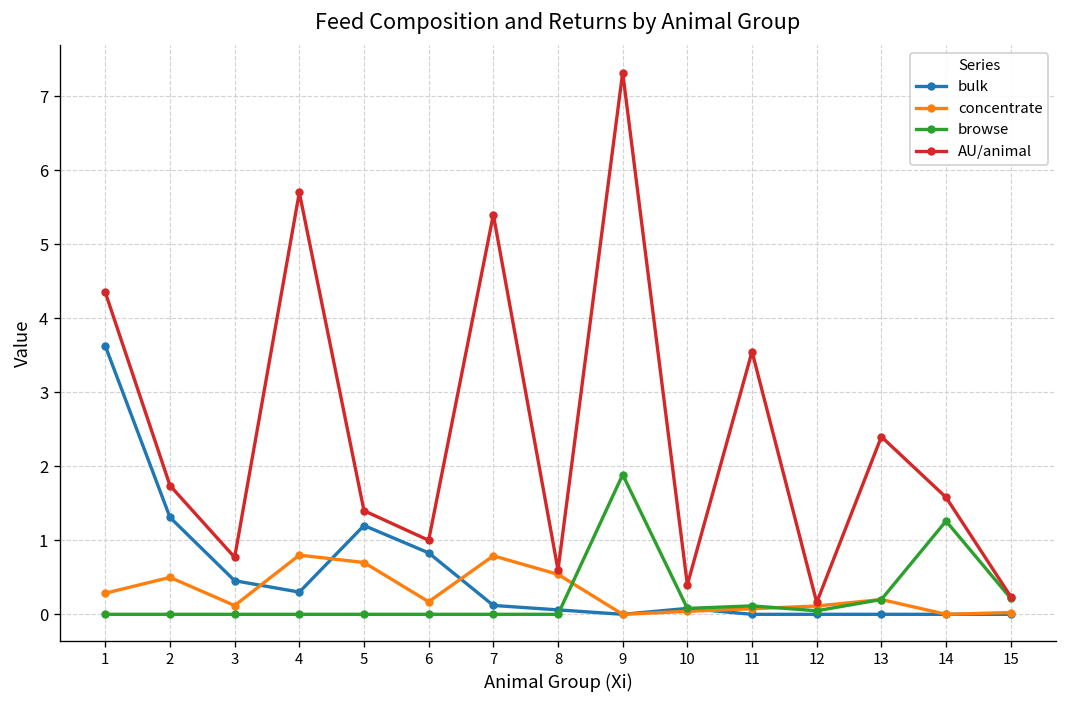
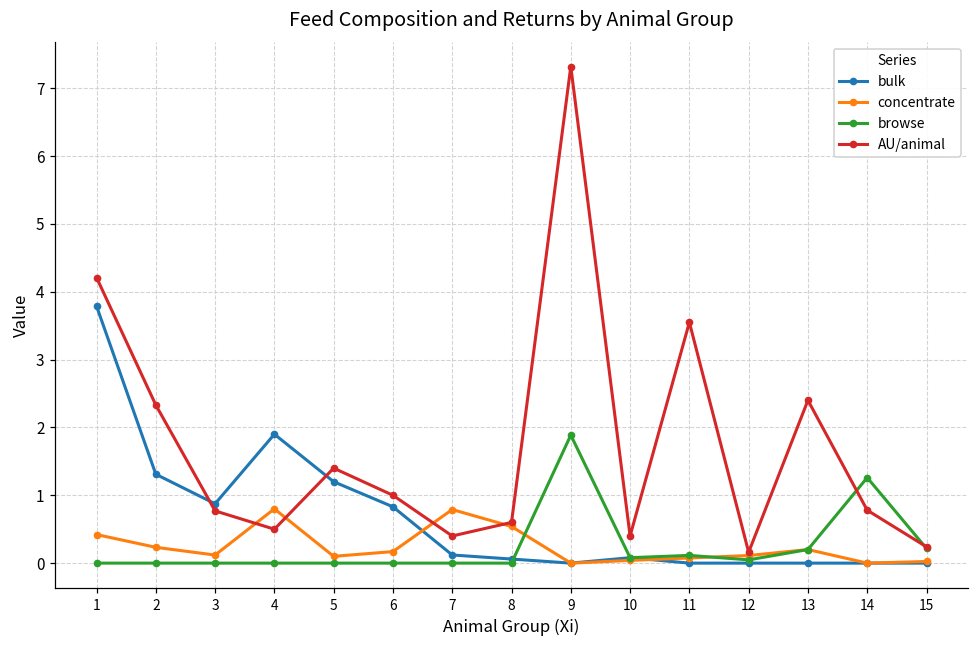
  {
    "bulk": {
-     "1": 3.6,
+     "1": 3.8,
      "2": 1.3,
-     "3": 0.5,
-     "4": 0.3,
+     "3": 0.9,
+     "4": 1.9,
      "5": 1.2,
      "6": 0.8,
      "7": 0.1,
      "8": 0.1,
      "11": 0.0,
      "12": 0.0,
      "13": 0.0
    },
    "concentrate": {
-     "1": 0.3,
-     "2": 0.5,
+     "1": 0.4,
+     "2": 0.2,
      "3": 0.1,
      "4": 0.8,
-     "5": 0.7,
+     "5": 0.1,
      "6": 0.2,
      "7": 0.8,
      "8": 0.5,
      "12": 0.1
    },
    "browse": {
      "1": 0.0,
      "2": 0.0,
      "3": 0.0,
      "4": 0.0,
      "5": 0.0,
      "6": 0.0,
      "7": 0.0,
      "8": 0.0,
      "9": 1.9,
      "12": 0.0,
      "14": 1.3
    },
    "AU/animal": {
-     "1": 4.4,
-     "2": 1.7,
+     "1": 4.2,
+     "2": 2.3,
      "3": 0.8,
-     "4": 5.7,
+     "4": 0.5,
      "5": 1.4,
      "6": 1.0,
-     "7": 5.4,
+     "7": 0.4,
      "8": 0.6,
      "9": 7.3,
      "10": 0.4,
      "11": 3.6,
      "12": 0.2,
      "13": 2.4,
-     "14": 1.6
+     "14": 0.8
    }
  }
